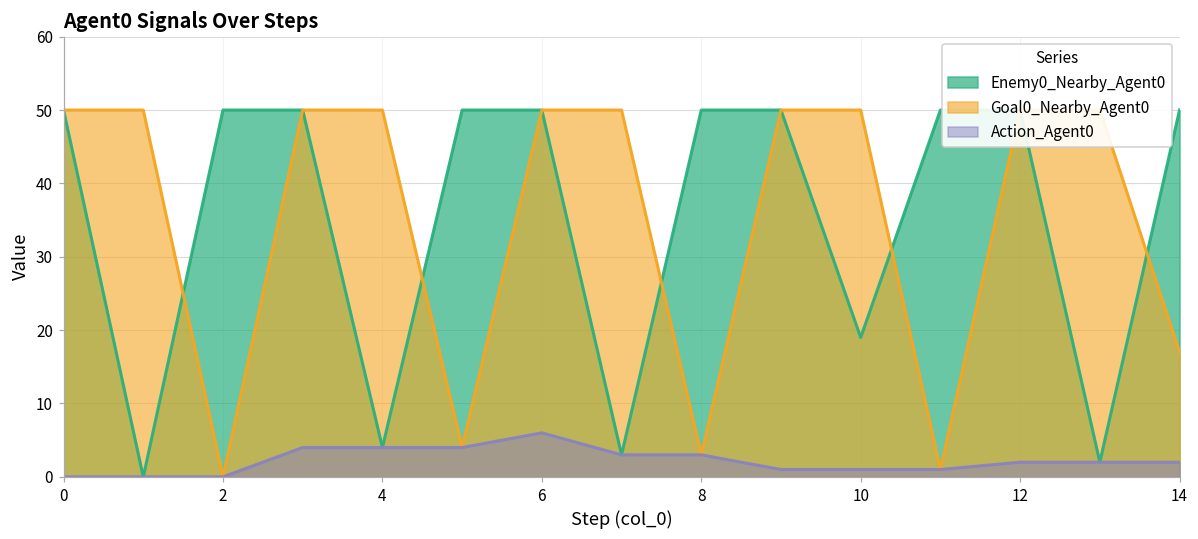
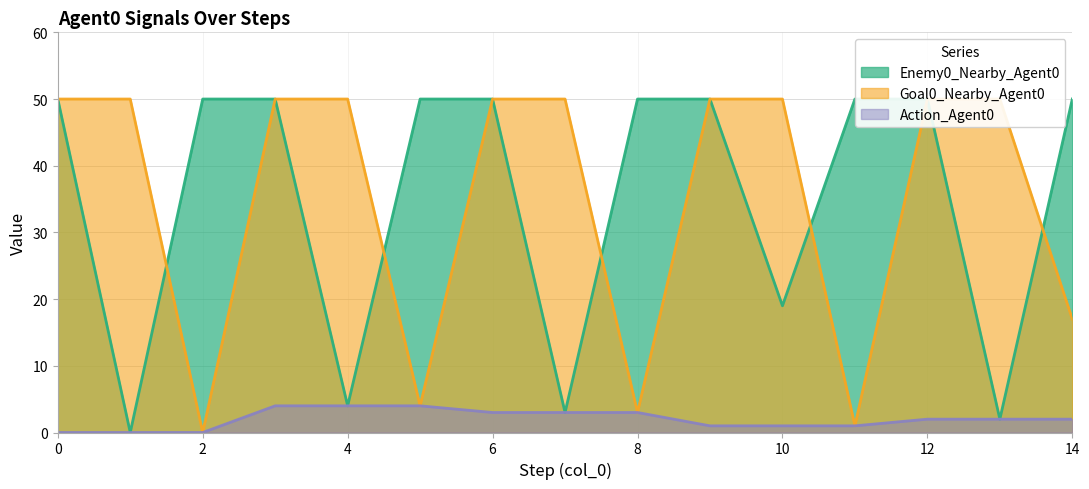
  {
    "Enemy0_Nearby_Agent0": {
      "2": 50,
      "8": 50,
      "10": 19,
      "14": 50
    },
    "Goal0_Nearby_Agent0": {
      "4": 50,
      "10": 50,
      "14": 17
    },
    "Action_Agent0": {
      "0": 0,
-     "6": 6,
+     "6": 3,
      "10": 1,
      "12": 2,
      "14": 2
    }
  }
